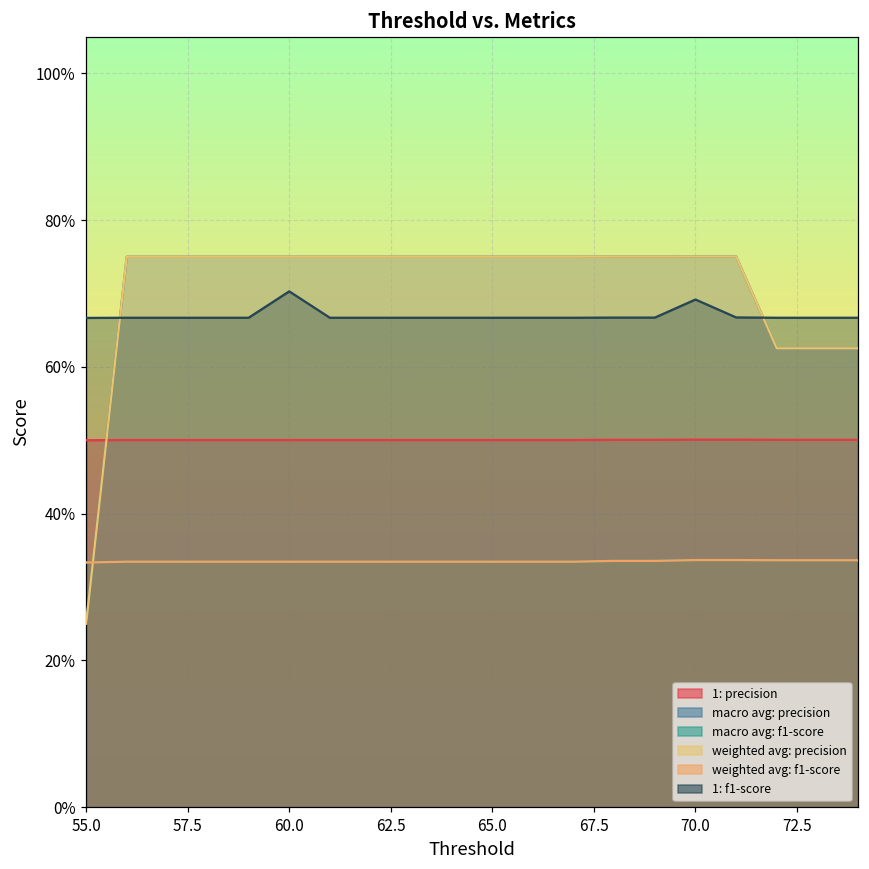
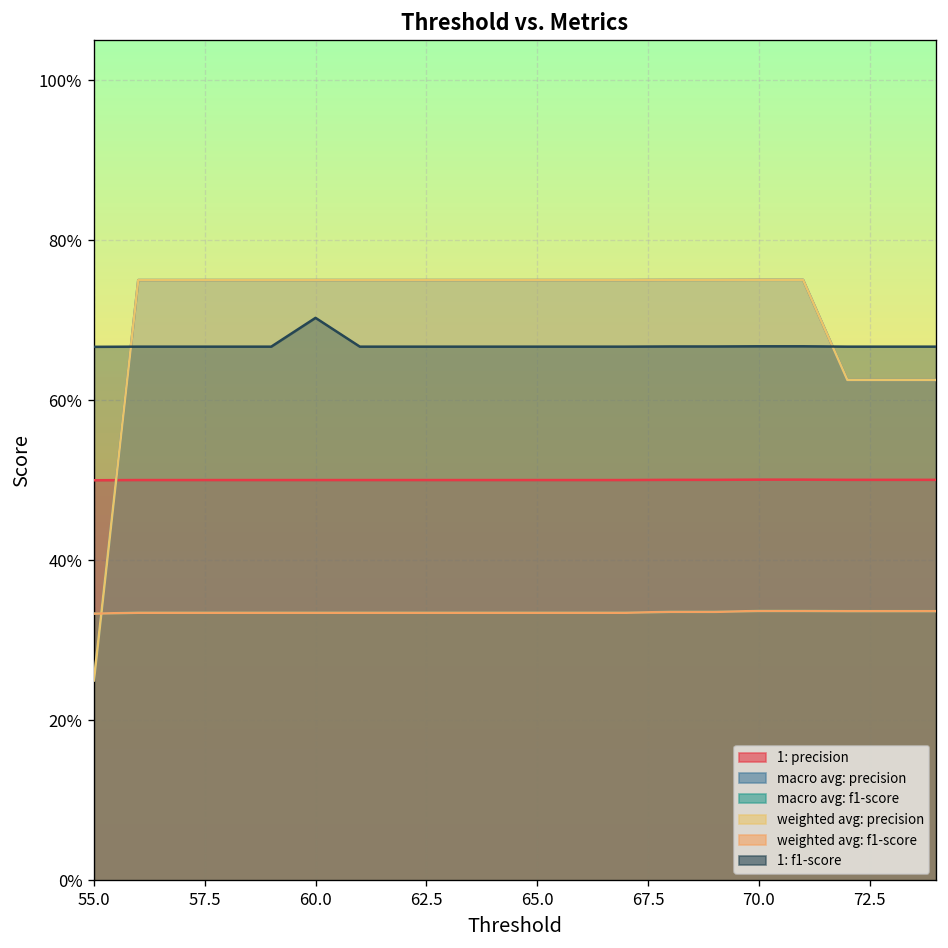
  {
    "1: f1-score": {
      "55.0": "67%",
      "60.0": "70%",
      "65.0": "67%",
-     "70.0": "69%"
+     "70.0": "67%"
    }
  }
